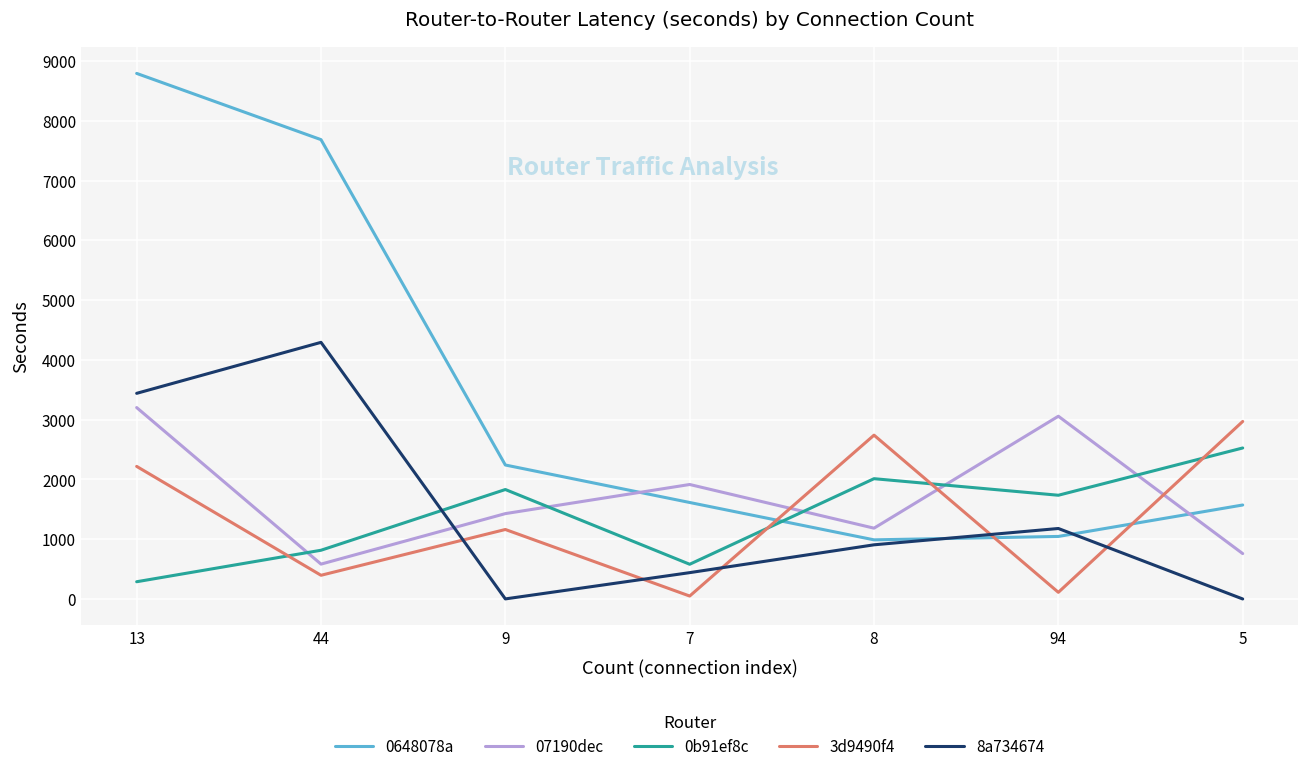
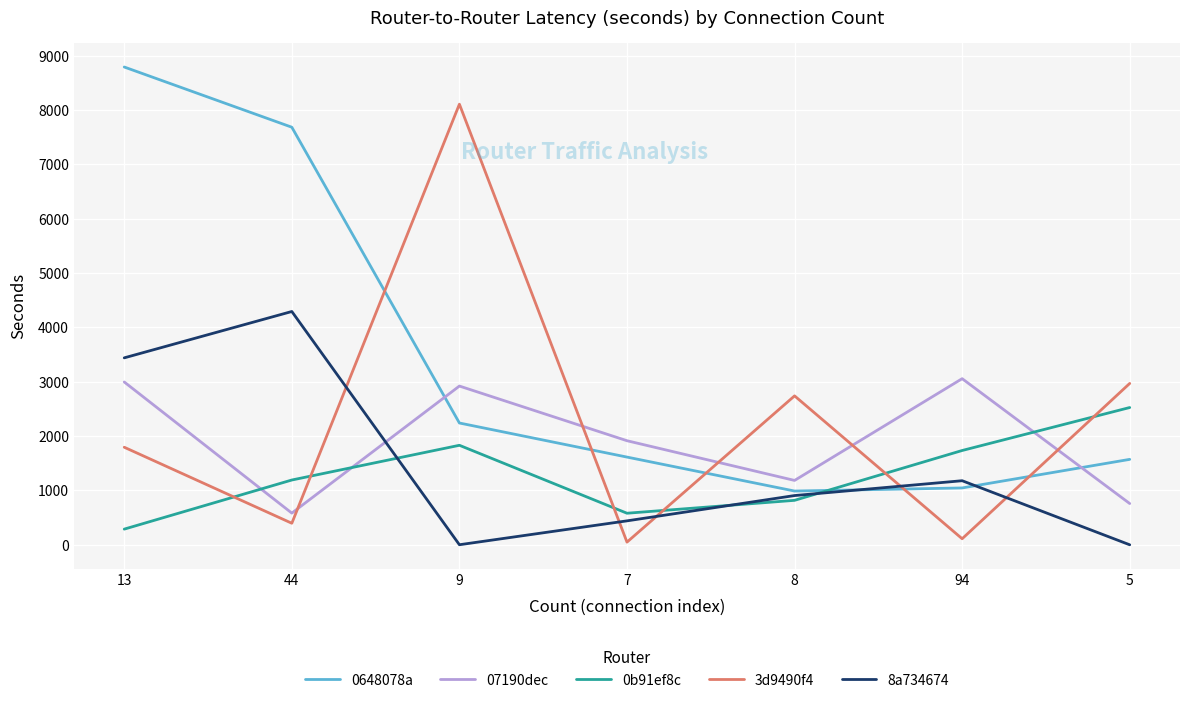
  {
    "0648078a": {
      "13": 8800,
      "44": 7700,
      "9": 2200,
      "7": 1600,
      "8": 1000,
      "94": 1000,
      "5": 1600
    },
    "07190dec": {
-     "13": 3200,
+     "13": 3000,
      "44": 600,
-     "9": 1400,
+     "9": 2900,
      "7": 1900,
      "8": 1200,
      "94": 3100,
      "5": 800
    },
    "0b91ef8c": {
      "13": 300,
-     "44": 800,
+     "44": 1200,
      "9": 1800,
      "7": 600,
-     "8": 2000,
+     "8": 800,
      "94": 1700,
      "5": 2500
    },
    "3d9490f4": {
-     "13": 2200,
+     "13": 1800,
      "44": 400,
-     "9": 1200,
+     "9": 8100,
      "7": 0,
      "8": 2700,
      "94": 100,
      "5": 3000
    },
    "8a734674": {
      "13": 3400,
      "44": 4300,
      "9": 0,
      "7": 400,
      "8": 900,
      "94": 1200,
      "5": 0
    }
  }
